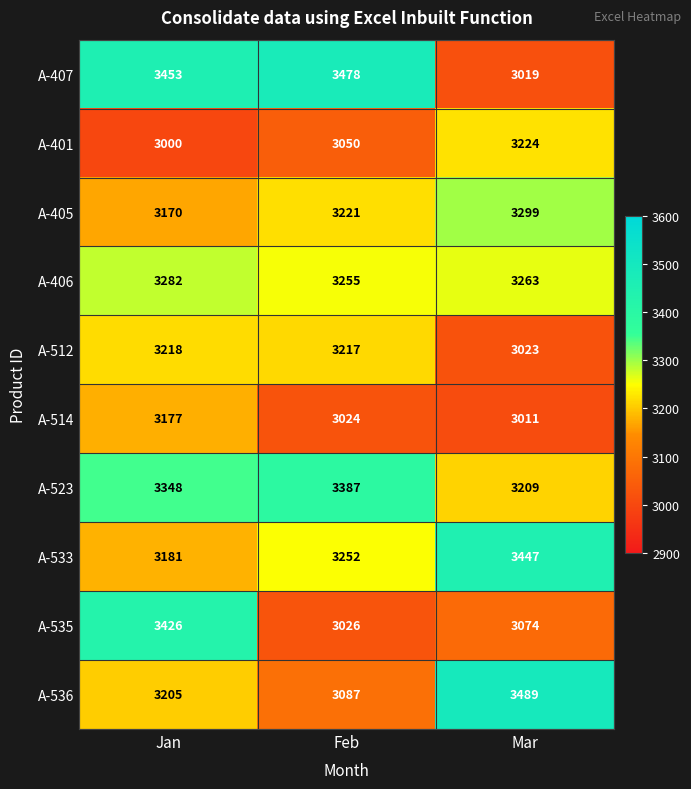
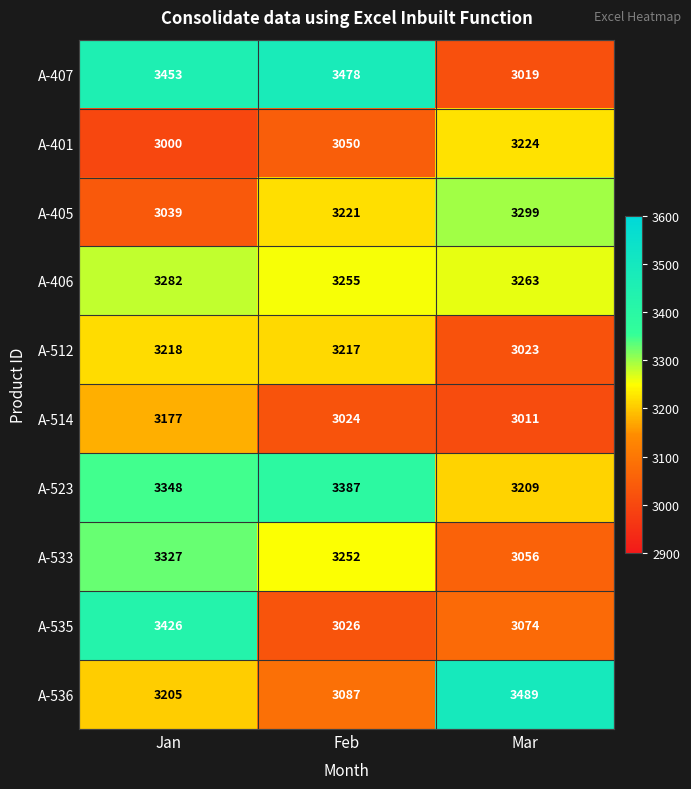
  {
    "A-407": {
      "Jan": 3453,
      "Feb": 3478,
      "Mar": 3019
    },
    "A-401": {
      "Jan": 3000,
      "Feb": 3050,
      "Mar": 3224
    },
    "A-405": {
-     "Jan": 3170,
+     "Jan": 3039,
      "Feb": 3221,
      "Mar": 3299
    },
    "A-406": {
      "Jan": 3282,
      "Feb": 3255,
      "Mar": 3263
    },
    "A-512": {
      "Jan": 3218,
      "Feb": 3217,
      "Mar": 3023
    },
    "A-514": {
      "Jan": 3177,
      "Feb": 3024,
      "Mar": 3011
    },
    "A-523": {
      "Jan": 3348,
      "Feb": 3387,
      "Mar": 3209
    },
    "A-533": {
-     "Jan": 3181,
+     "Jan": 3327,
      "Feb": 3252,
-     "Mar": 3447
+     "Mar": 3056
    },
    "A-535": {
      "Jan": 3426,
      "Feb": 3026,
      "Mar": 3074
    },
    "A-536": {
      "Jan": 3205,
      "Feb": 3087,
      "Mar": 3489
    }
  }
